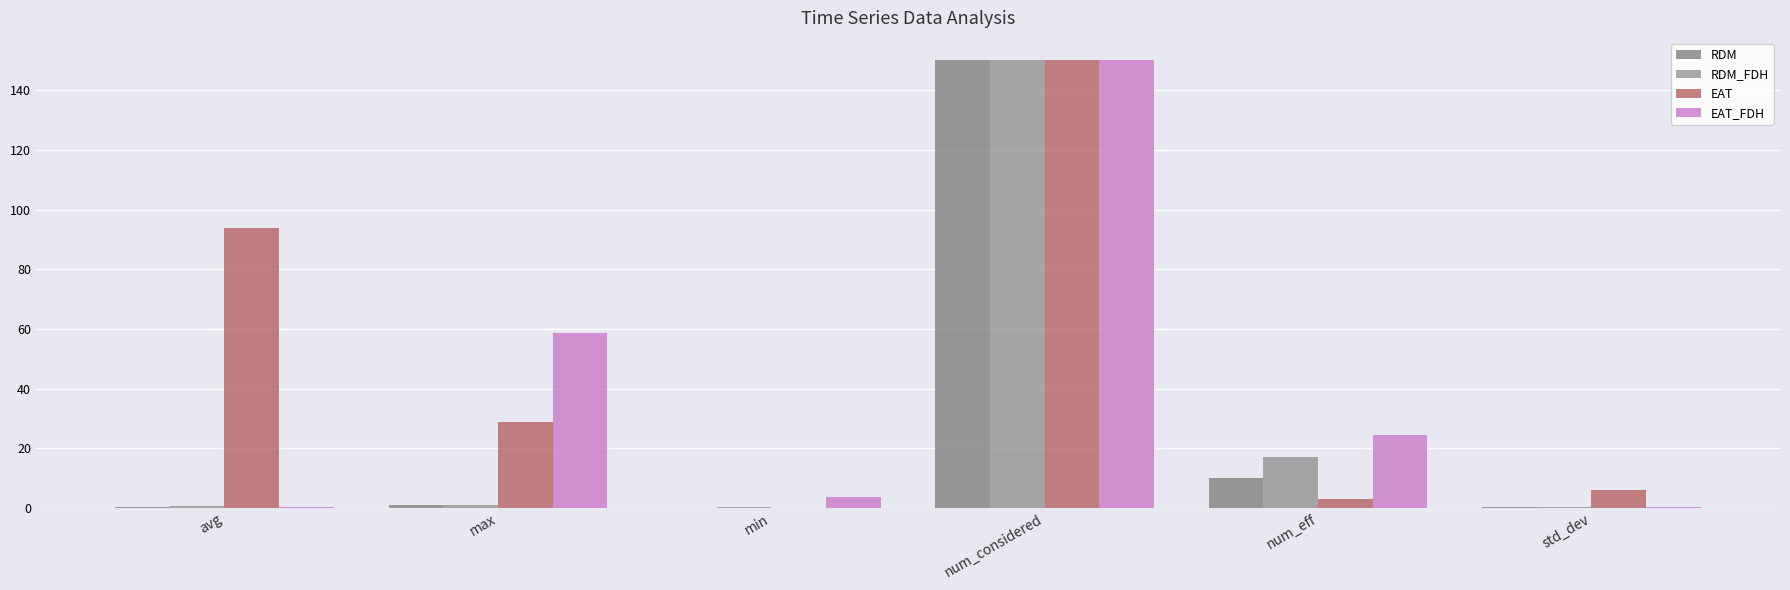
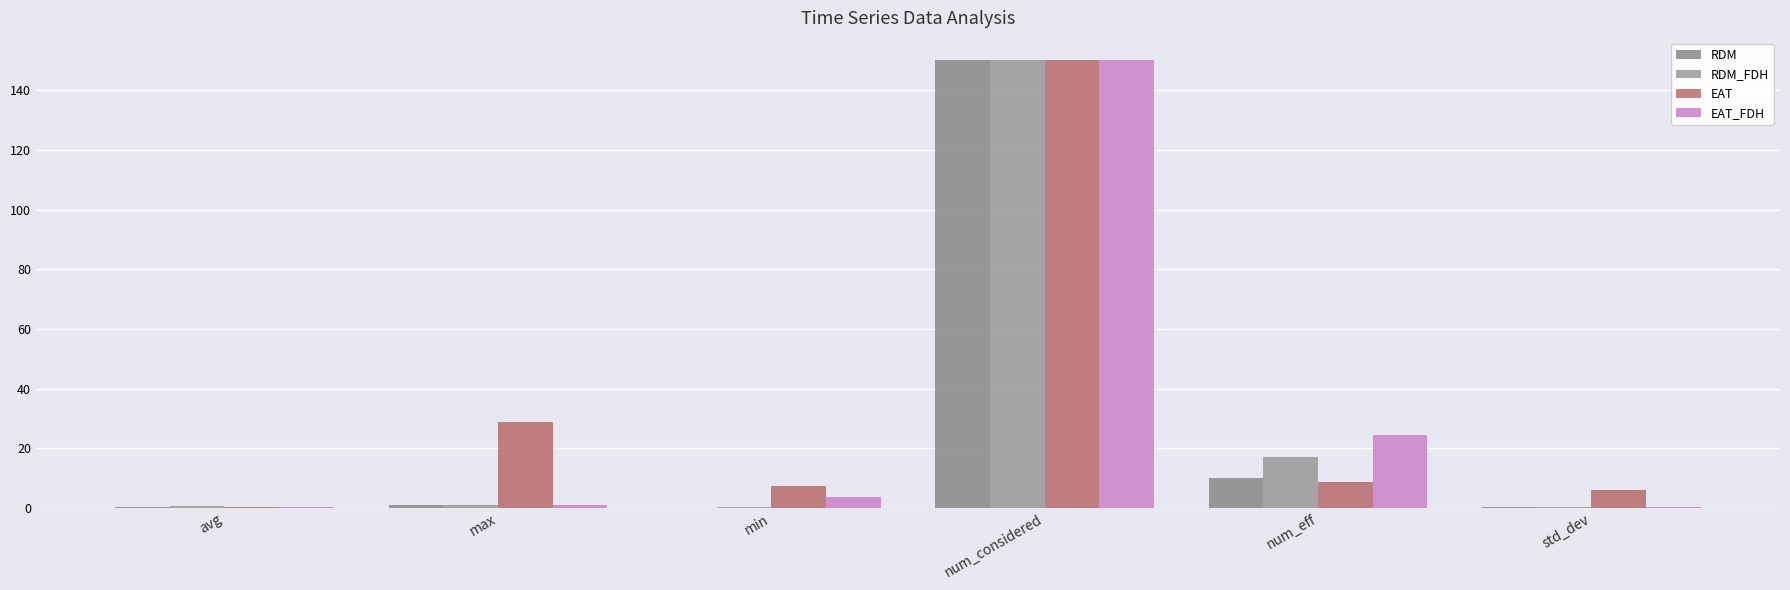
  {
    "EAT": {
-     "avg": 94,
+     "avg": 0,
      "max": 29,
-     "min": 0,
+     "min": 7,
      "num_considered": 150,
-     "num_eff": 3,
+     "num_eff": 9,
      "std_dev": 6
    },
    "EAT_FDH": {
-     "max": 59,
+     "max": 1,
      "min": 4,
      "num_considered": 150,
      "num_eff": 25
    }
  }
